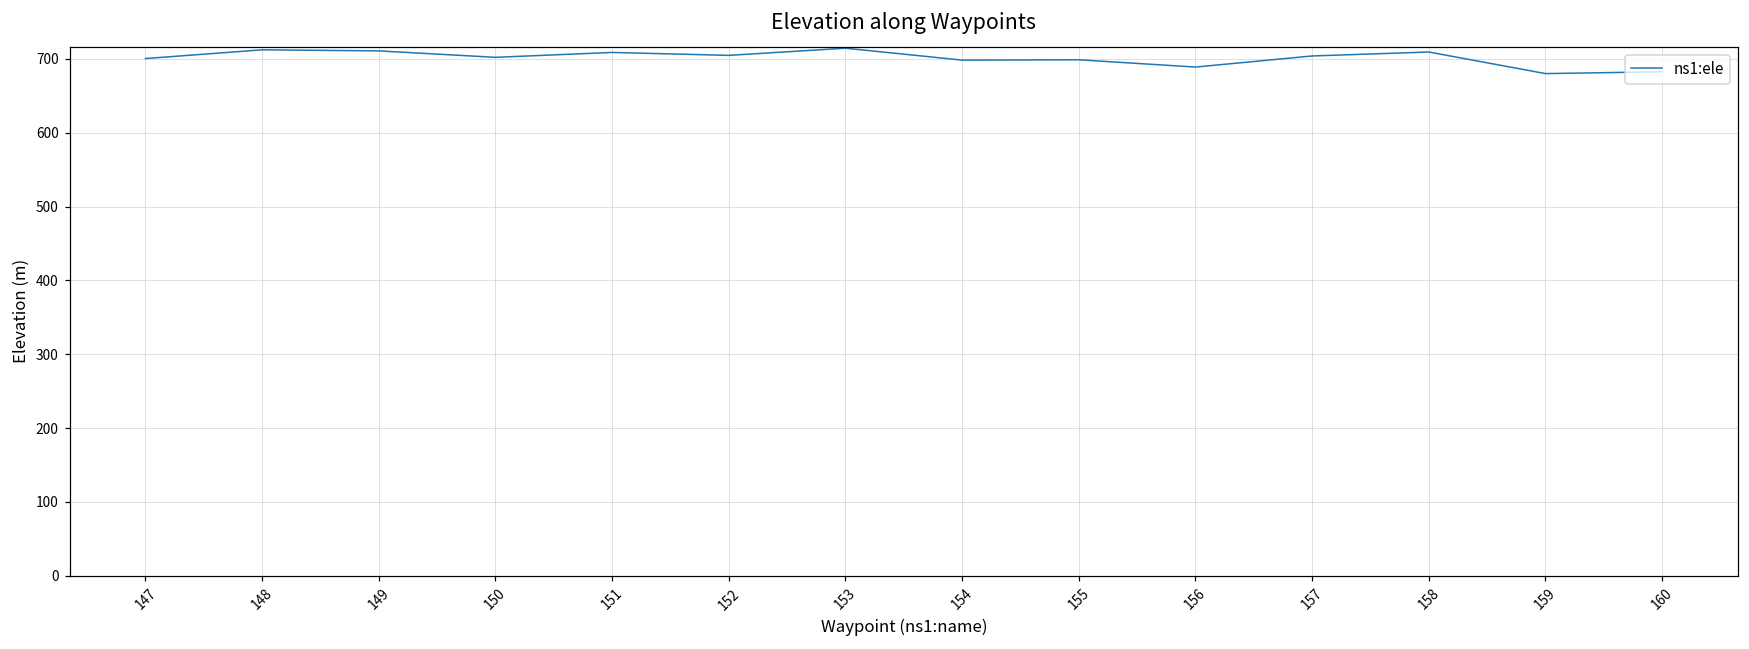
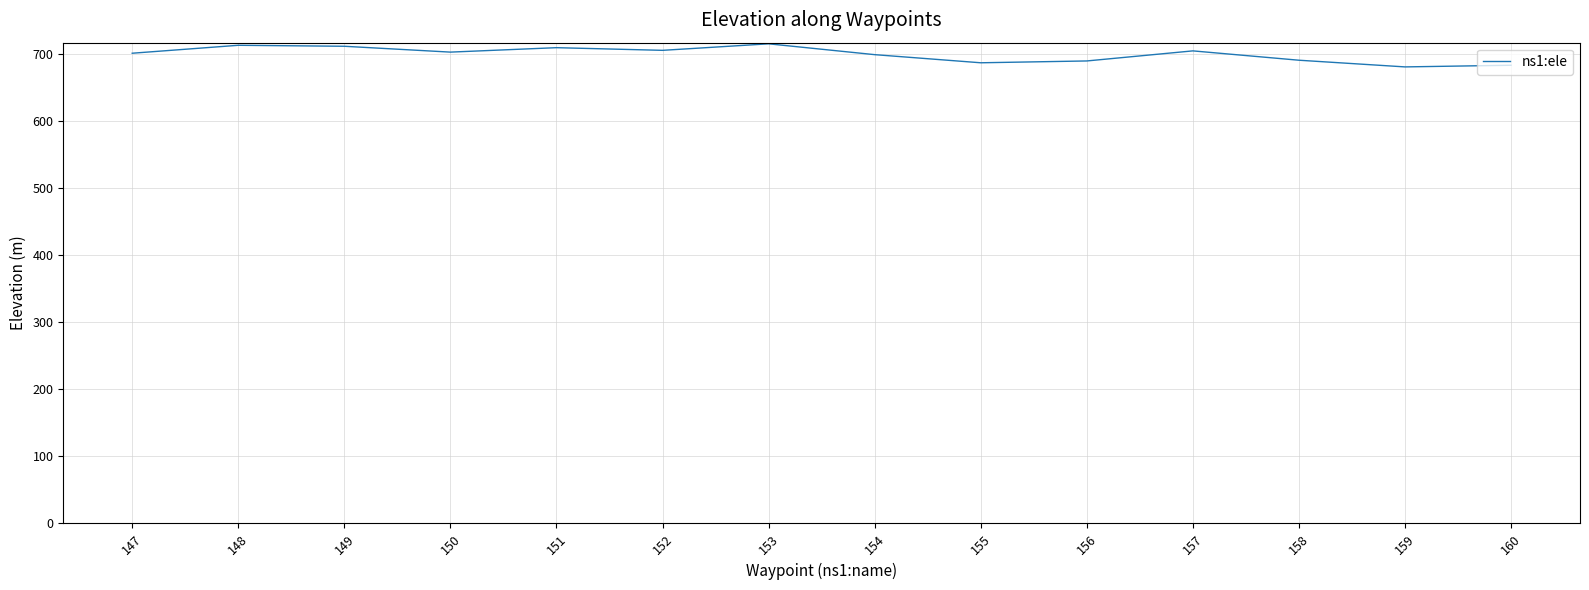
  {
    "147": 700,
    "148": 710,
    "149": 710,
    "150": 700,
    "151": 710,
    "152": 700,
    "153": 710,
    "154": 700,
-   "155": 700,
+   "155": 690,
    "156": 690,
    "157": 700,
-   "158": 710,
+   "158": 690,
    "159": 680
  }
